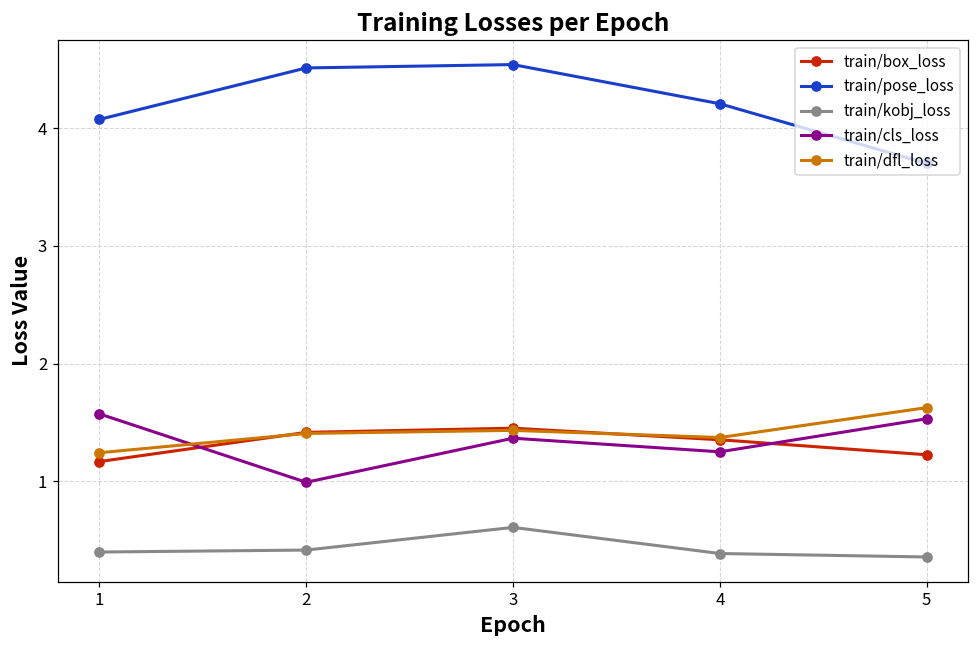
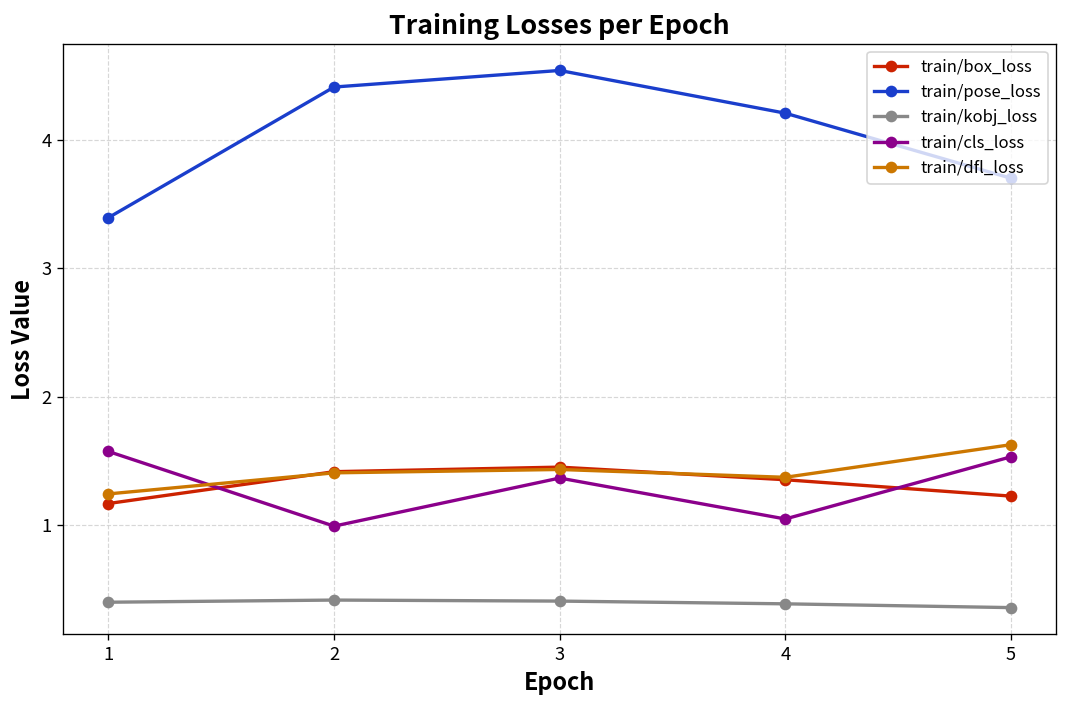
  {
    "train/box_loss": {
      "1": 1.17,
      "5": 1.23
    },
    "train/pose_loss": {
-     "1": 4.07,
-     "2": 4.51,
+     "1": 3.39,
+     "2": 4.41,
      "3": 4.54,
      "4": 4.21
    },
    "train/kobj_loss": {
      "1": 0.40,
      "2": 0.42,
-     "3": 0.61,
+     "3": 0.41,
      "4": 0.39,
      "5": 0.36
    },
    "train/cls_loss": {
      "1": 1.57,
      "2": 0.99,
      "3": 1.37,
-     "4": 1.25,
+     "4": 1.05,
      "5": 1.53
    },
    "train/dfl_loss": {
      "1": 1.24,
      "5": 1.63
    }
  }
